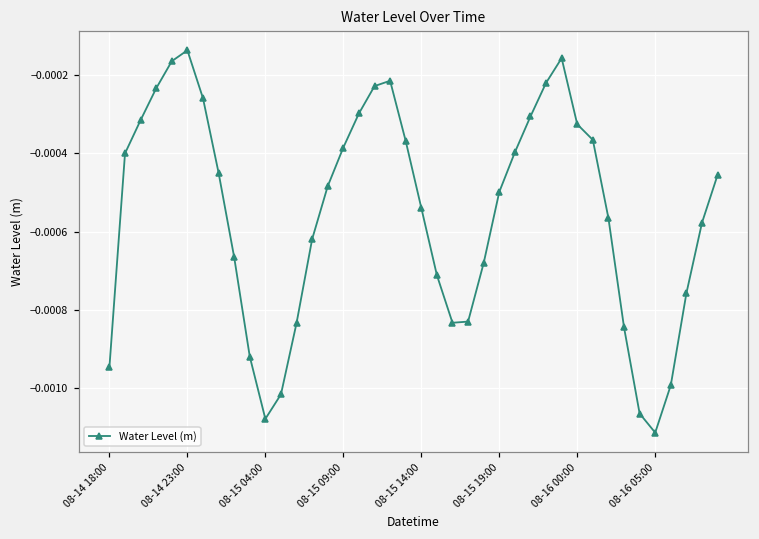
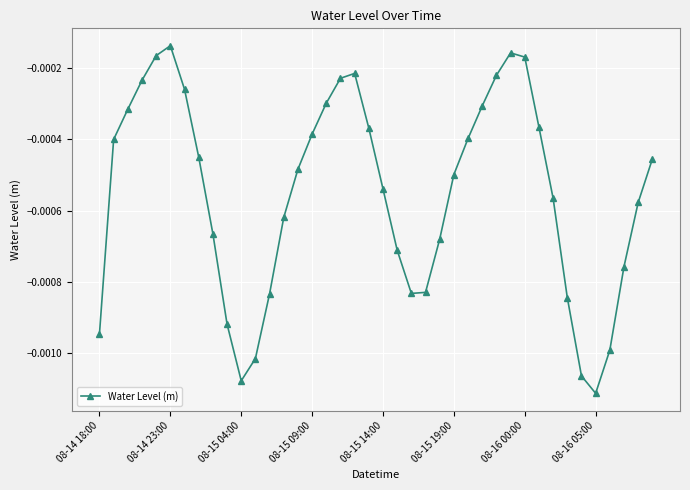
  {
    "08-14 18:00": -0.00095,
    "08-14 23:00": -0.00014,
    "08-15 04:00": -0.00108,
    "08-15 09:00": -0.00039,
    "08-15 14:00": -0.00054,
    "08-15 19:00": -0.00050,
-   "08-16 00:00": -0.00033,
+   "08-16 00:00": -0.00017,
    "08-16 05:00": -0.00111
  }
